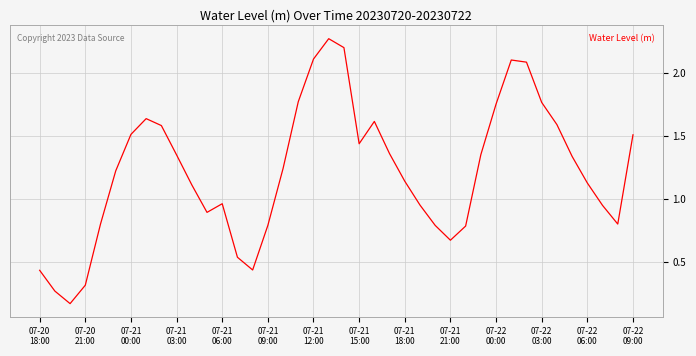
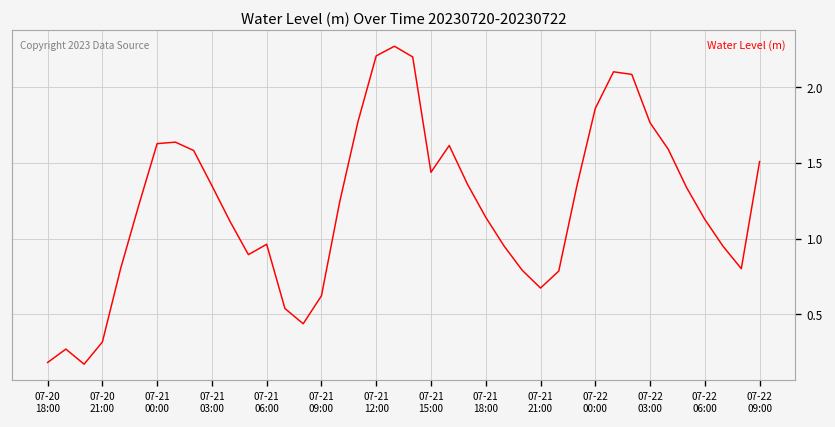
  {
-   "07-20 18:00": 0.43,
+   "07-20 18:00": 0.18,
    "07-20 21:00": 0.32,
-   "07-21 00:00": 1.51,
+   "07-21 00:00": 1.63,
    "07-21 03:00": 1.35,
    "07-21 06:00": 0.96,
-   "07-21 09:00": 0.79,
-   "07-21 12:00": 2.11,
+   "07-21 09:00": 0.62,
+   "07-21 12:00": 2.21,
    "07-21 15:00": 1.44,
    "07-21 18:00": 1.14,
    "07-21 21:00": 0.67,
-   "07-22 00:00": 1.75,
+   "07-22 00:00": 1.86,
    "07-22 03:00": 1.77,
    "07-22 06:00": 1.13,
    "07-22 09:00": 1.51
  }
